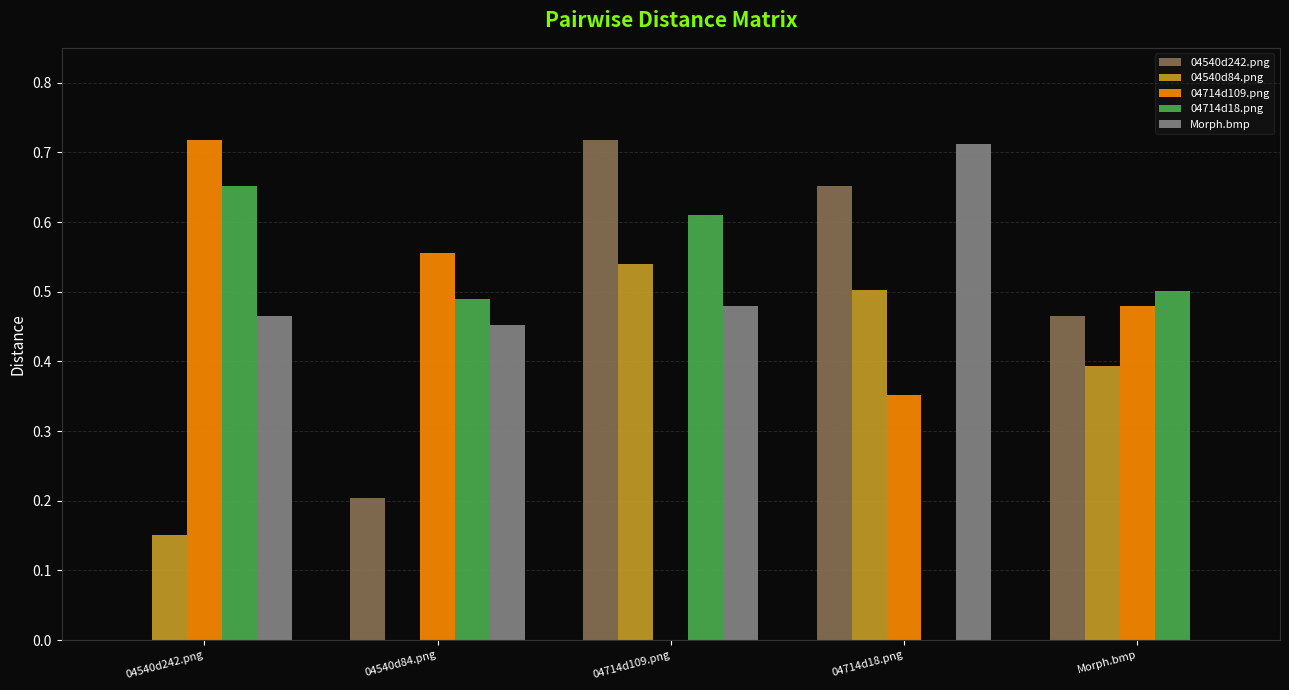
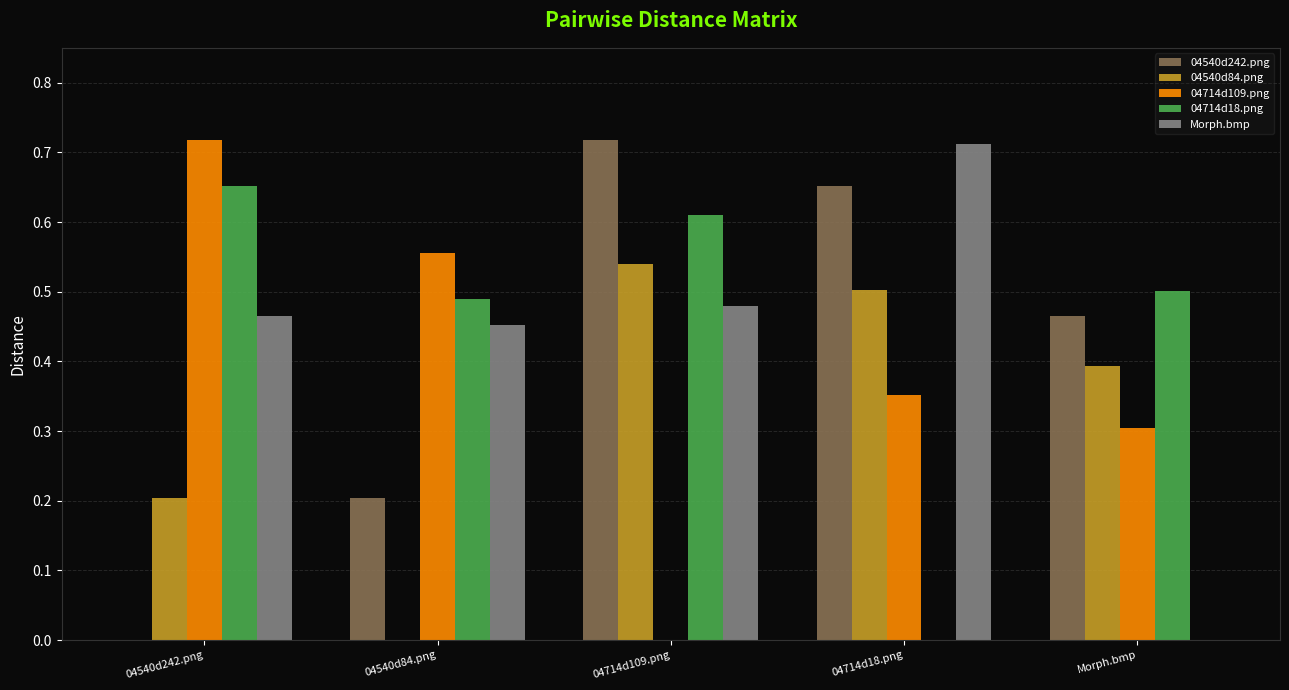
  {
    "04540d84.png": {
-     "04540d242.png": 0.15,
+     "04540d242.png": 0.20,
      "04540d84.png": 0.00,
      "04714d109.png": 0.54,
      "04714d18.png": 0.50,
      "Morph.bmp": 0.39
    },
    "04714d109.png": {
      "04540d242.png": 0.72,
      "04540d84.png": 0.56,
      "04714d109.png": 0.00,
      "04714d18.png": 0.35,
-     "Morph.bmp": 0.48
+     "Morph.bmp": 0.30
    },
    "04714d18.png": {
      "04540d242.png": 0.65,
      "04540d84.png": 0.49,
      "04714d109.png": 0.61,
      "04714d18.png": 0.00,
      "Morph.bmp": 0.50
    }
  }
